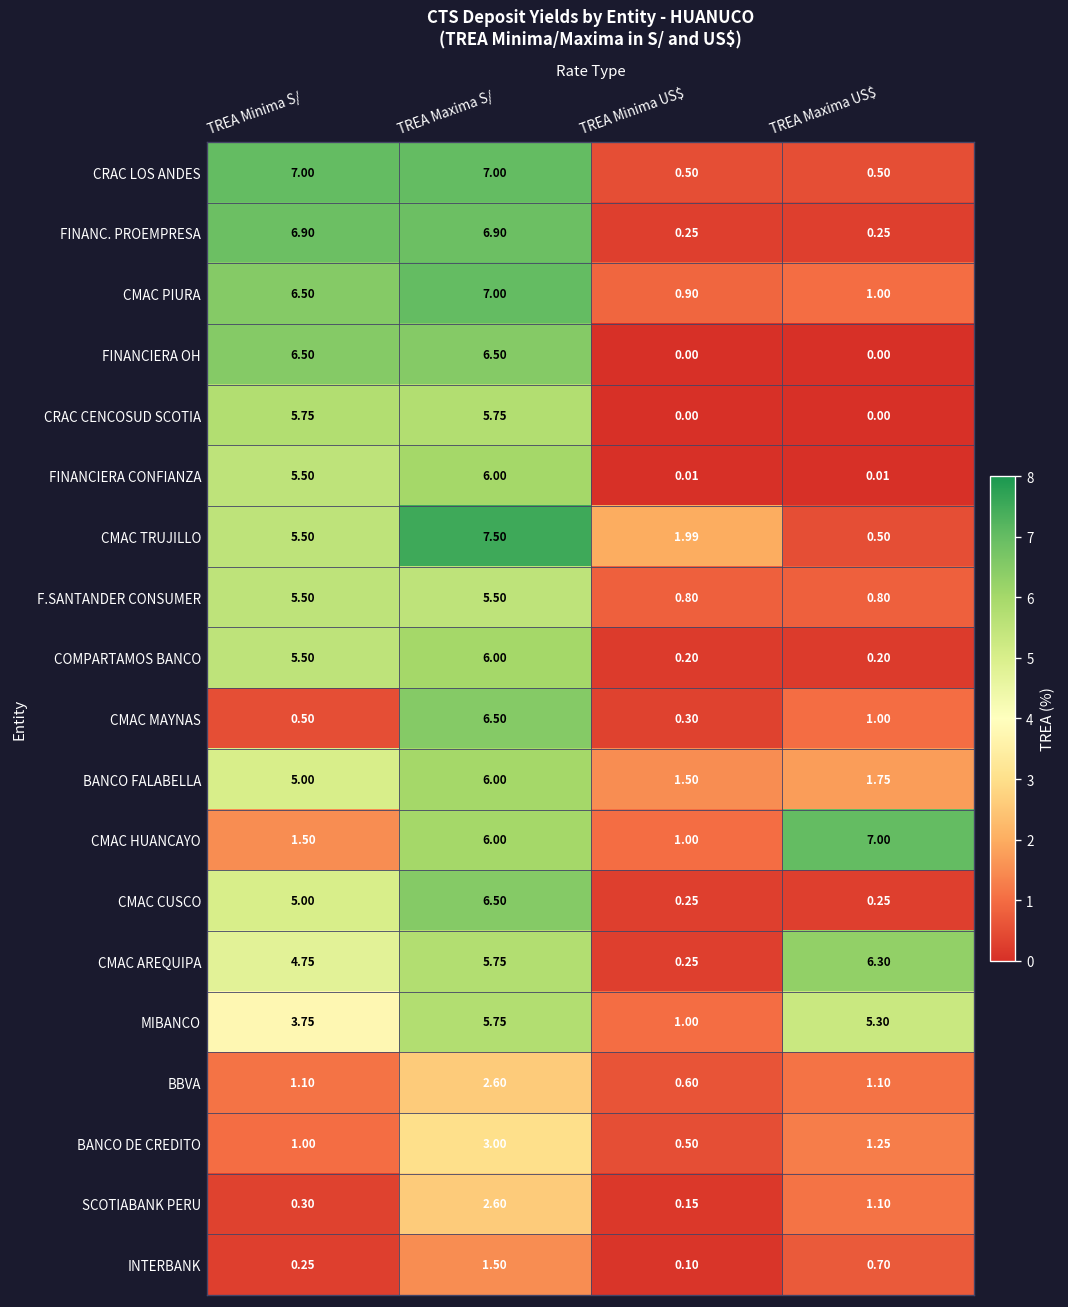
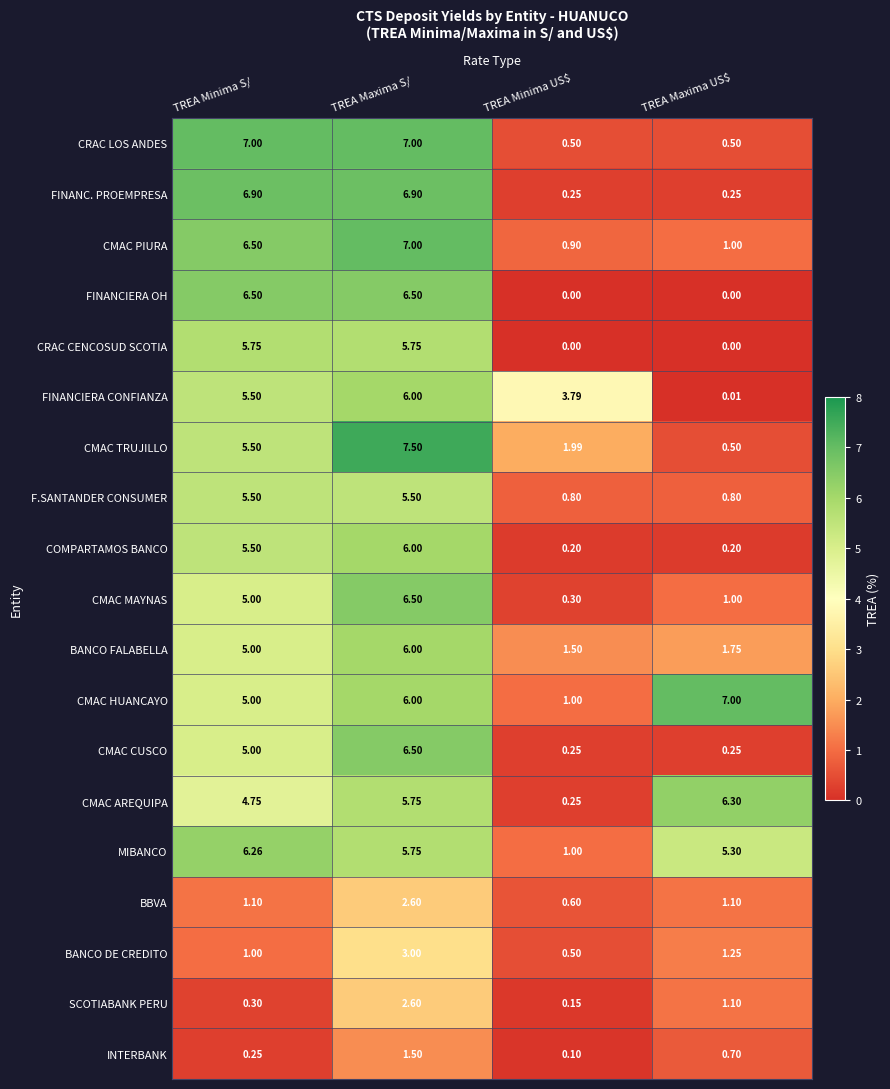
  {
    "CRAC LOS ANDES": {
      "TREA Minima S/": 7.00,
      "TREA Maxima S/": 7.00,
      "TREA Minima US$": 0.50,
      "TREA Maxima US$": 0.50
    },
    "FINANC. PROEMPRESA": {
      "TREA Minima S/": 6.90,
      "TREA Maxima S/": 6.90,
      "TREA Minima US$": 0.25,
      "TREA Maxima US$": 0.25
    },
    "CMAC PIURA": {
      "TREA Minima S/": 6.50,
      "TREA Maxima S/": 7.00,
      "TREA Minima US$": 0.90,
      "TREA Maxima US$": 1.00
    },
    "FINANCIERA OH": {
      "TREA Minima S/": 6.50,
      "TREA Maxima S/": 6.50,
      "TREA Minima US$": 0.00,
      "TREA Maxima US$": 0.00
    },
    "CRAC CENCOSUD SCOTIA": {
      "TREA Minima S/": 5.75,
      "TREA Maxima S/": 5.75,
      "TREA Minima US$": 0.00,
      "TREA Maxima US$": 0.00
    },
    "FINANCIERA CONFIANZA": {
      "TREA Minima S/": 5.50,
      "TREA Maxima S/": 6.00,
-     "TREA Minima US$": 0.01,
+     "TREA Minima US$": 3.79,
      "TREA Maxima US$": 0.01
    },
    "CMAC TRUJILLO": {
      "TREA Minima S/": 5.50,
      "TREA Maxima S/": 7.50,
      "TREA Minima US$": 1.99,
      "TREA Maxima US$": 0.50
    },
    "F.SANTANDER CONSUMER": {
      "TREA Minima S/": 5.50,
      "TREA Maxima S/": 5.50,
      "TREA Minima US$": 0.80,
      "TREA Maxima US$": 0.80
    },
    "COMPARTAMOS BANCO": {
      "TREA Minima S/": 5.50,
      "TREA Maxima S/": 6.00,
      "TREA Minima US$": 0.20,
      "TREA Maxima US$": 0.20
    },
    "CMAC MAYNAS": {
-     "TREA Minima S/": 0.50,
+     "TREA Minima S/": 5.00,
      "TREA Maxima S/": 6.50,
      "TREA Minima US$": 0.30,
      "TREA Maxima US$": 1.00
    },
    "BANCO FALABELLA": {
      "TREA Minima S/": 5.00,
      "TREA Maxima S/": 6.00,
      "TREA Minima US$": 1.50,
      "TREA Maxima US$": 1.75
    },
    "CMAC HUANCAYO": {
-     "TREA Minima S/": 1.50,
+     "TREA Minima S/": 5.00,
      "TREA Maxima S/": 6.00,
      "TREA Minima US$": 1.00,
      "TREA Maxima US$": 7.00
    },
    "CMAC CUSCO": {
      "TREA Minima S/": 5.00,
      "TREA Maxima S/": 6.50,
      "TREA Minima US$": 0.25,
      "TREA Maxima US$": 0.25
    },
    "CMAC AREQUIPA": {
      "TREA Minima S/": 4.75,
      "TREA Maxima S/": 5.75,
      "TREA Minima US$": 0.25,
      "TREA Maxima US$": 6.30
    },
    "MIBANCO": {
-     "TREA Minima S/": 3.75,
+     "TREA Minima S/": 6.26,
      "TREA Maxima S/": 5.75,
      "TREA Minima US$": 1.00,
      "TREA Maxima US$": 5.30
    },
    "BBVA": {
      "TREA Minima S/": 1.10,
      "TREA Maxima S/": 2.60,
      "TREA Minima US$": 0.60,
      "TREA Maxima US$": 1.10
    },
    "BANCO DE CREDITO": {
      "TREA Minima S/": 1.00,
      "TREA Maxima S/": 3.00,
      "TREA Minima US$": 0.50,
      "TREA Maxima US$": 1.25
    },
    "SCOTIABANK PERU": {
      "TREA Minima S/": 0.30,
      "TREA Maxima S/": 2.60,
      "TREA Minima US$": 0.15,
      "TREA Maxima US$": 1.10
    },
    "INTERBANK": {
      "TREA Minima S/": 0.25,
      "TREA Maxima S/": 1.50,
      "TREA Minima US$": 0.10,
      "TREA Maxima US$": 0.70
    }
  }
